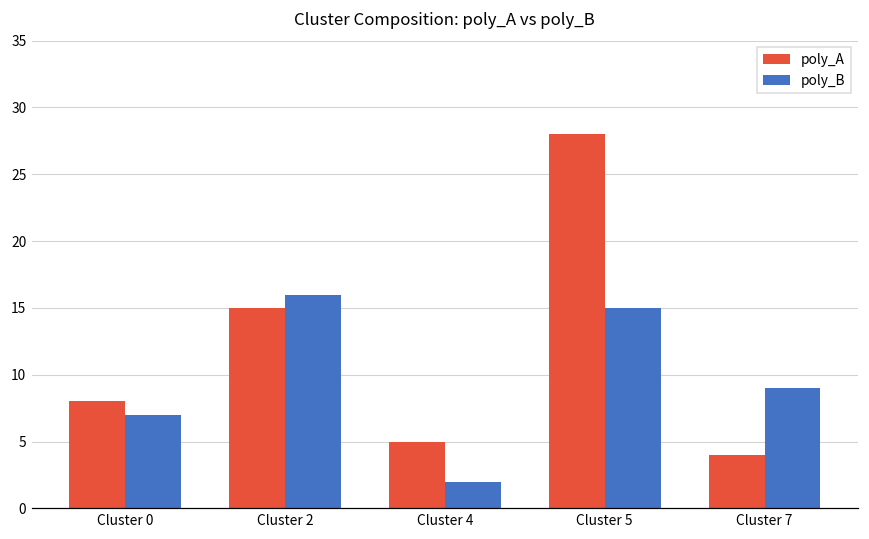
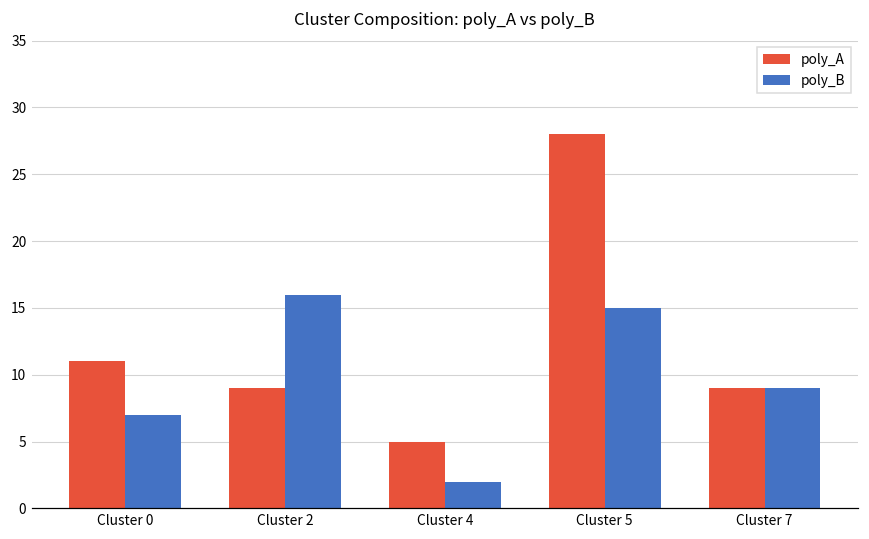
  {
    "poly_A": {
-     "Cluster 0": 8,
-     "Cluster 2": 15,
+     "Cluster 0": 11,
+     "Cluster 2": 9,
      "Cluster 4": 5,
      "Cluster 5": 28,
-     "Cluster 7": 4
+     "Cluster 7": 9
    },
    "poly_B": {
      "Cluster 0": 7,
      "Cluster 2": 16,
      "Cluster 4": 2,
      "Cluster 5": 15,
      "Cluster 7": 9
    }
  }
